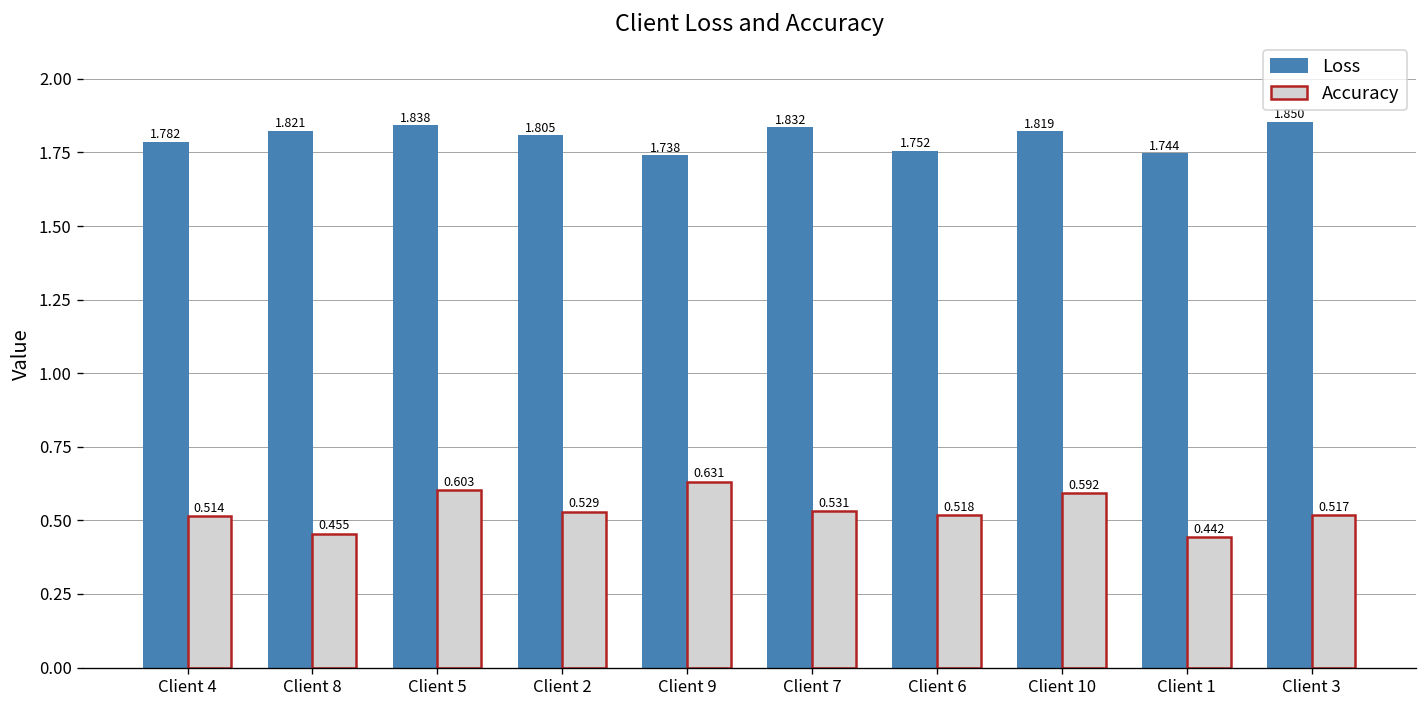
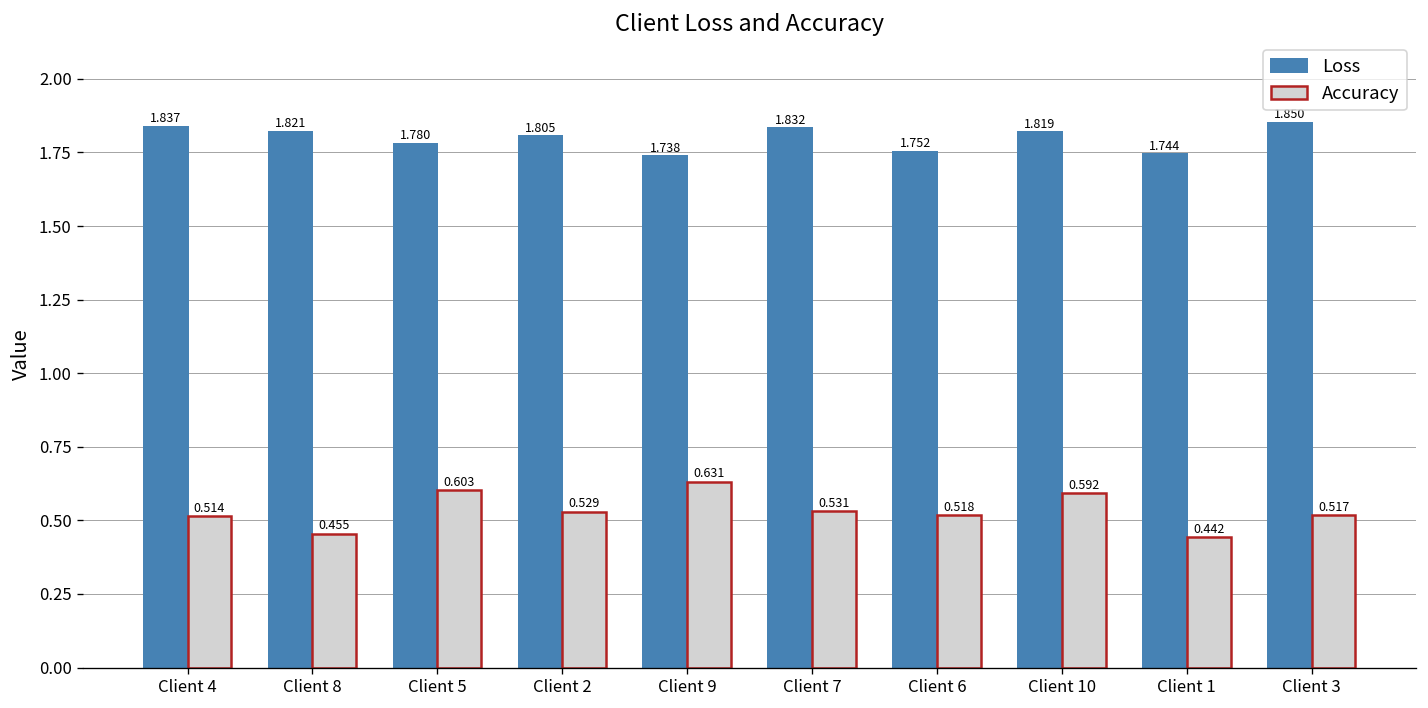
  {
    "Loss": {
-     "Client 4": 1.782,
+     "Client 4": 1.837,
      "Client 8": 1.821,
-     "Client 5": 1.838,
+     "Client 5": 1.780,
      "Client 2": 1.805,
      "Client 9": 1.738,
      "Client 7": 1.832,
      "Client 6": 1.752,
      "Client 10": 1.819,
      "Client 1": 1.744
    },
    "Accuracy": {
      "Client 4": 0.514,
      "Client 8": 0.455,
      "Client 5": 0.603,
      "Client 2": 0.529,
      "Client 9": 0.631,
      "Client 7": 0.531,
      "Client 6": 0.518,
      "Client 10": 0.592,
      "Client 1": 0.442,
      "Client 3": 0.517
    }
  }
